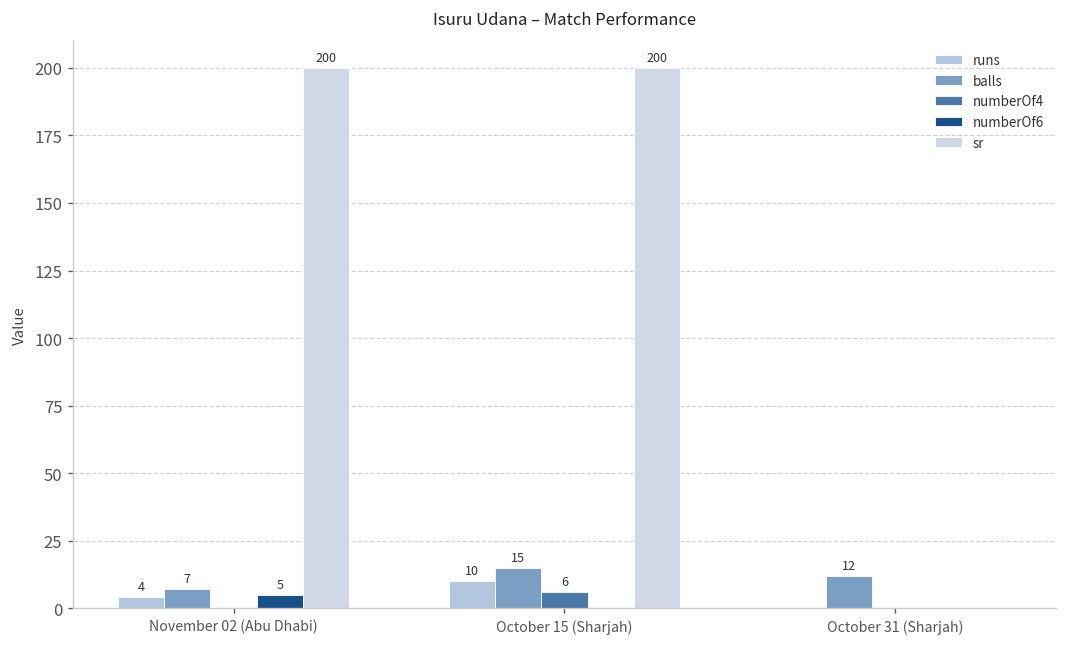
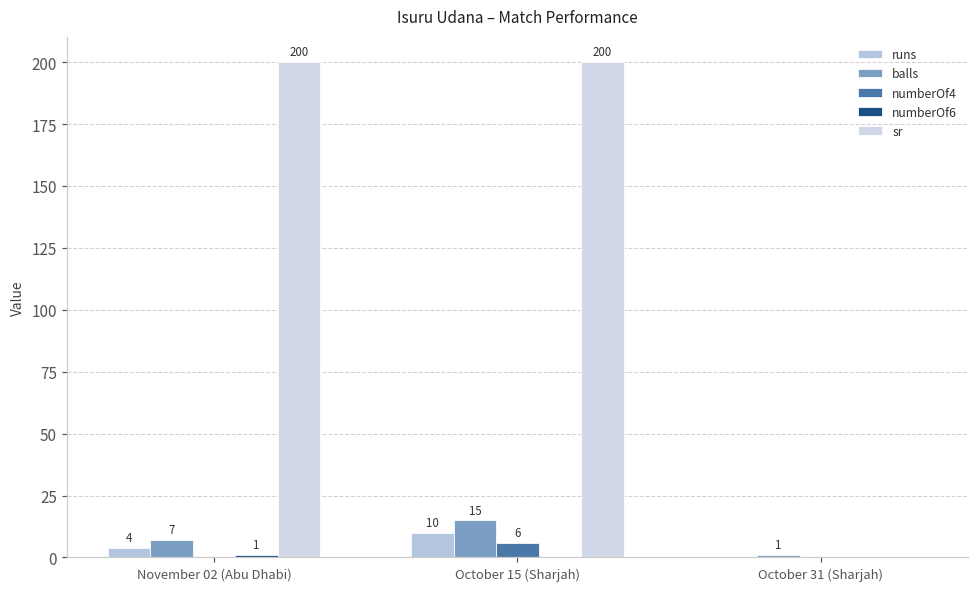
  {
    "balls": {
      "November 02 (Abu Dhabi)": 7,
      "October 15 (Sharjah)": 15,
-     "October 31 (Sharjah)": 12
+     "October 31 (Sharjah)": 1
    },
    "numberOf4": {
      "October 15 (Sharjah)": 6
    },
    "numberOf6": {
-     "November 02 (Abu Dhabi)": 5
+     "November 02 (Abu Dhabi)": 1
    }
  }
